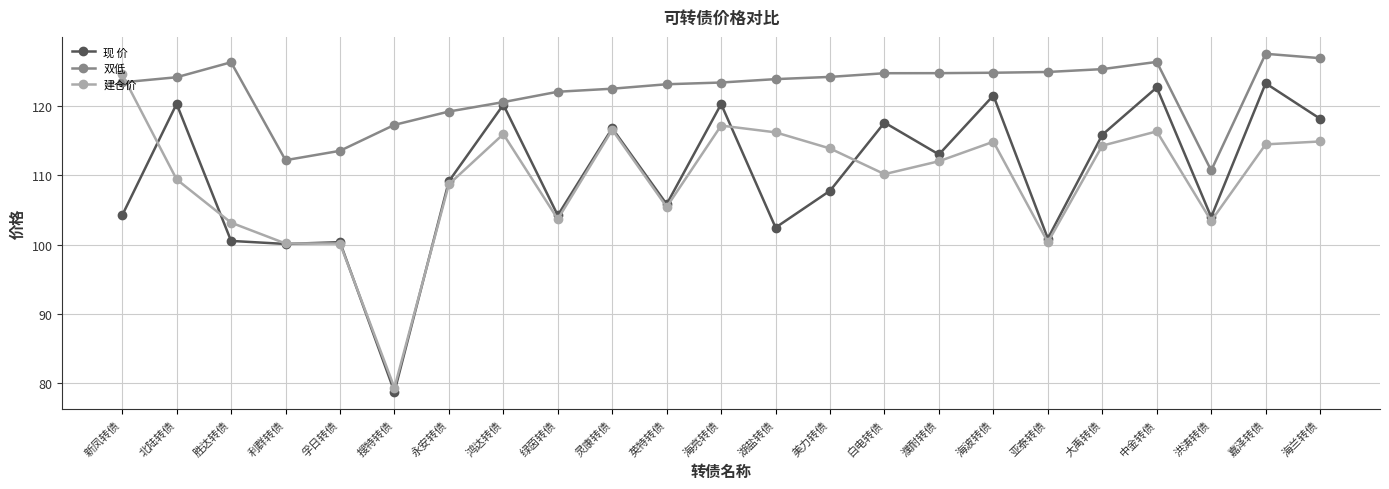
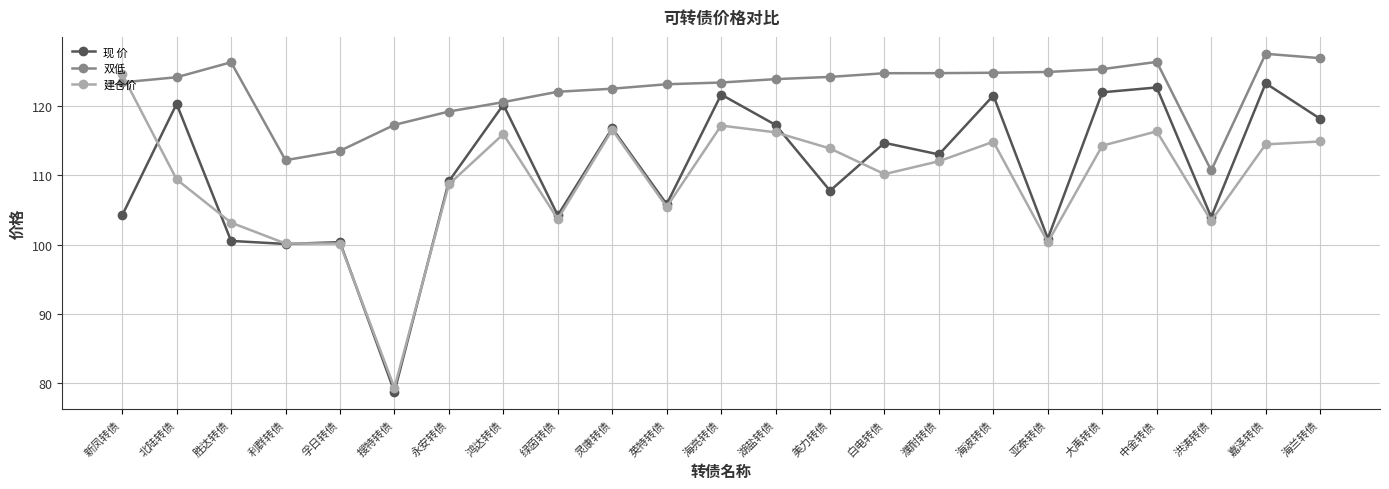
  {
    "现 价": {
      "新凤转债": 104,
      "北陆转债": 120,
      "胜达转债": 101,
      "搜特转债": 79,
      "永安转债": 109,
      "鸿达转债": 120,
      "绿茵转债": 104,
      "英特转债": 106,
-     "海亮转债": 120,
-     "湖盐转债": 102,
+     "海亮转债": 122,
+     "湖盐转债": 117,
      "美力转债": 108,
-     "白电转债": 118,
+     "白电转债": 115,
      "濮耐转债": 113,
      "海波转债": 121,
      "亚泰转债": 101,
-     "大禹转债": 116,
+     "大禹转债": 122,
      "中金转债": 123,
      "洪涛转债": 104,
      "嘉泽转债": 123,
      "海兰转债": 118
    }
  }
